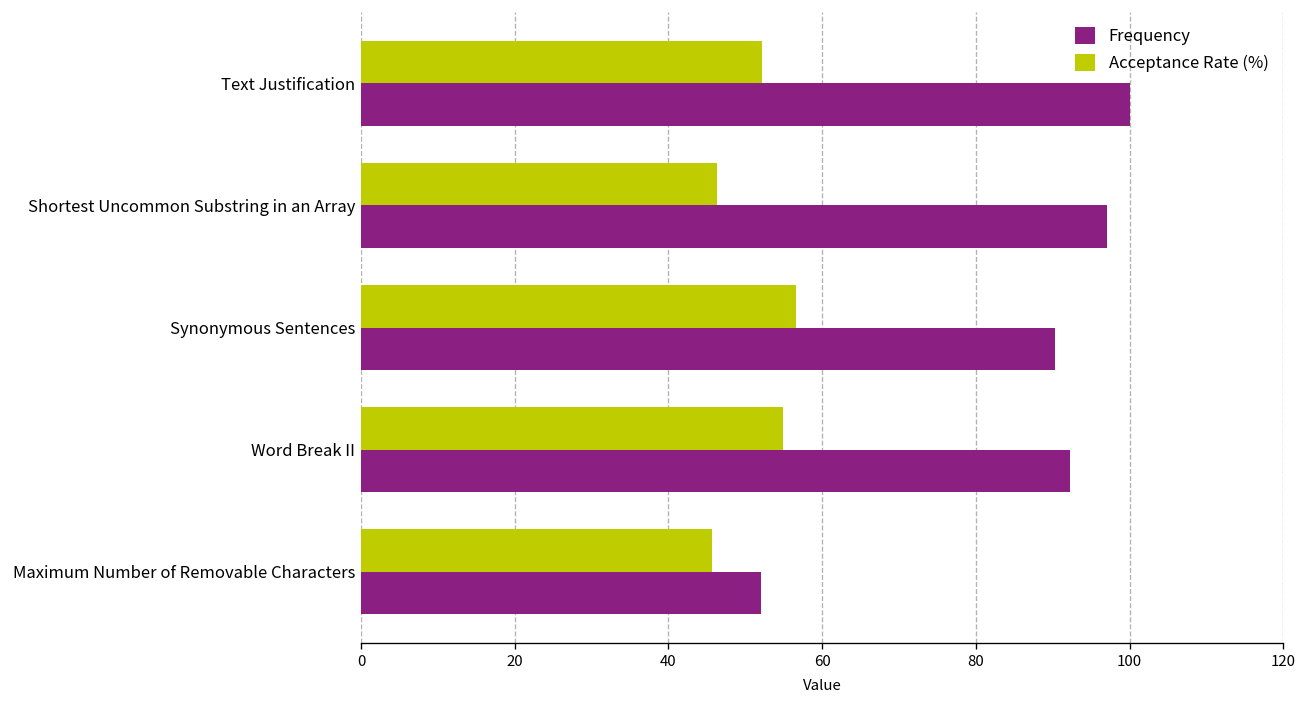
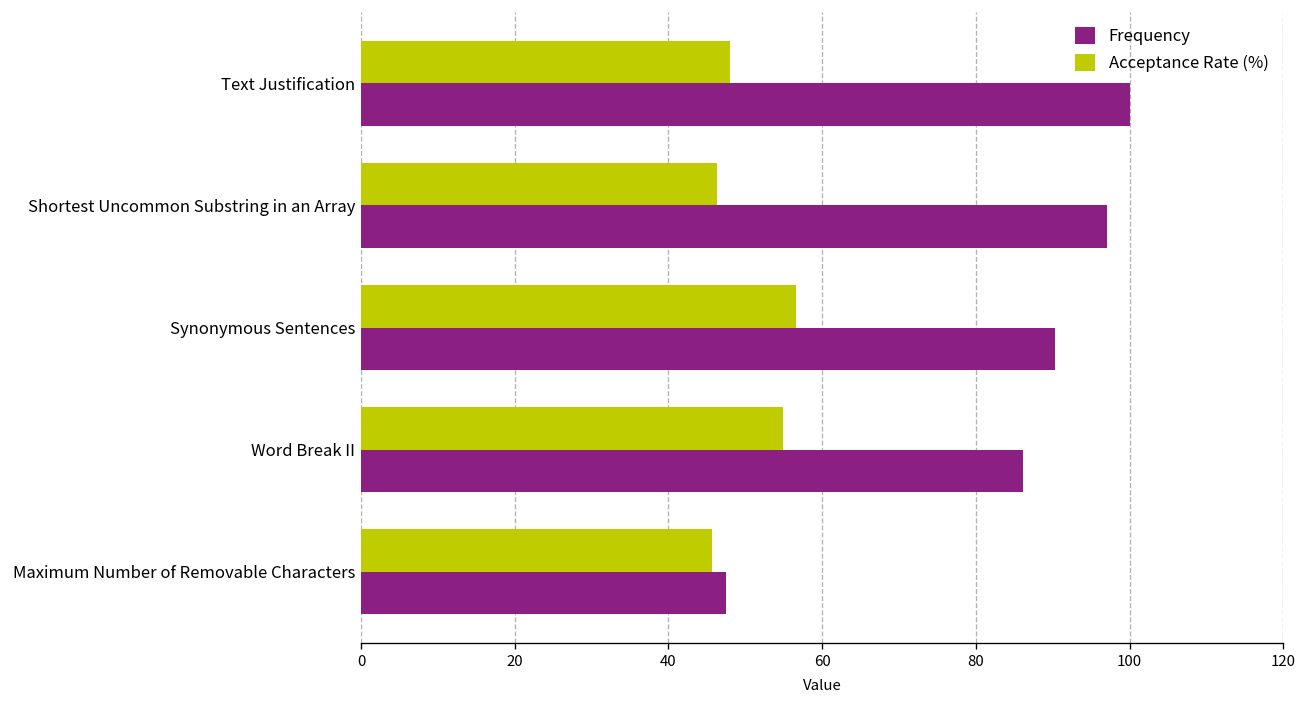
  {
    "Frequency": {
      "Text Justification": 100,
      "Shortest Uncommon Substring in an Array": 97,
      "Synonymous Sentences": 90,
-     "Word Break II": 92,
-     "Maximum Number of Removable Characters": 52
+     "Word Break II": 86,
+     "Maximum Number of Removable Characters": 48
    },
    "Acceptance Rate (%)": {
-     "Text Justification": 52,
+     "Text Justification": 48,
      "Shortest Uncommon Substring in an Array": 46,
      "Synonymous Sentences": 57,
      "Word Break II": 55,
      "Maximum Number of Removable Characters": 46
    }
  }
